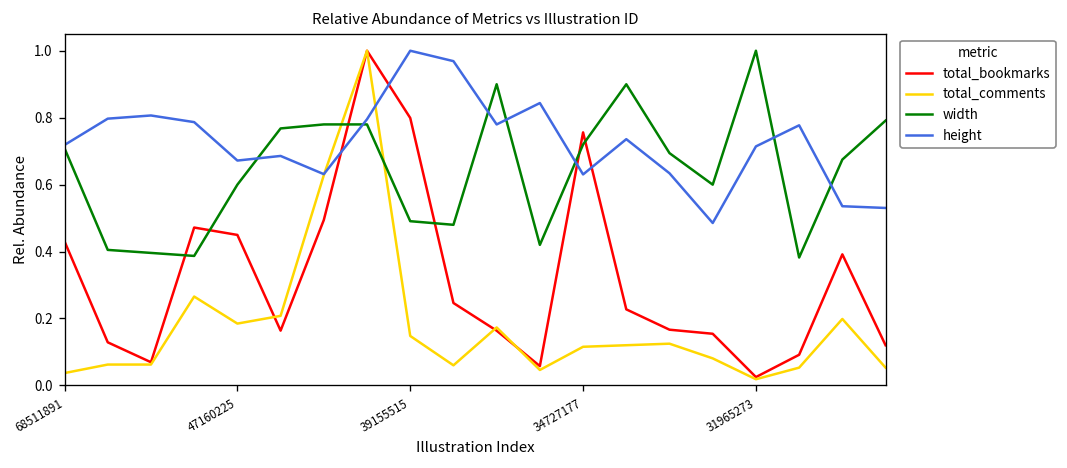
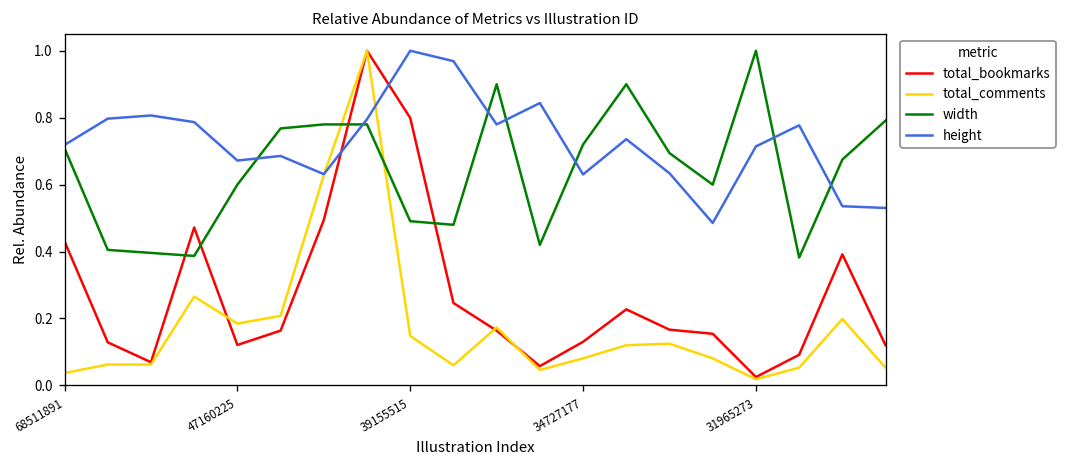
  {
    "total_bookmarks": {
      "68511891": 0.43,
-     "47160225": 0.45,
+     "47160225": 0.12,
      "39155515": 0.80,
-     "34727177": 0.76
+     "34727177": 0.13
    },
    "total_comments": {
      "68511891": 0.04,
      "47160225": 0.18,
      "39155515": 0.15,
-     "34727177": 0.12
+     "34727177": 0.08
    },
    "width": {
      "68511891": 0.71,
      "47160225": 0.60,
      "39155515": 0.49,
      "34727177": 0.72,
      "31965273": 1.00
    },
    "height": {
      "68511891": 0.72,
      "47160225": 0.67,
      "39155515": 1.00,
      "34727177": 0.63,
      "31965273": 0.71
    }
  }
